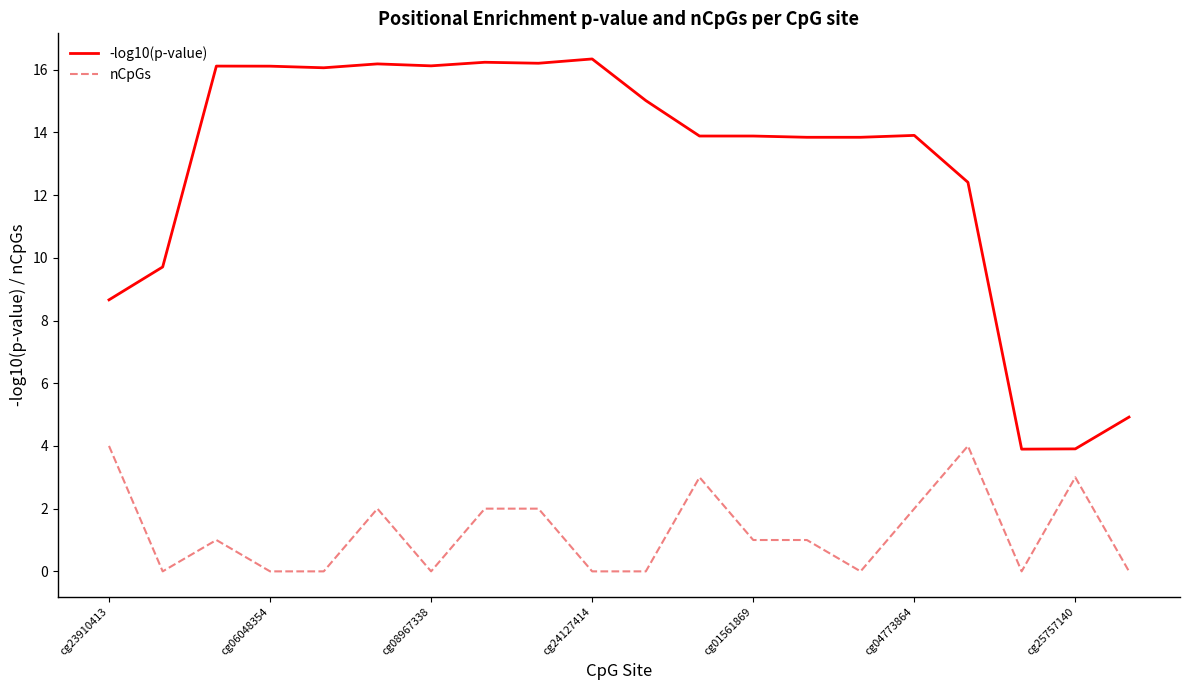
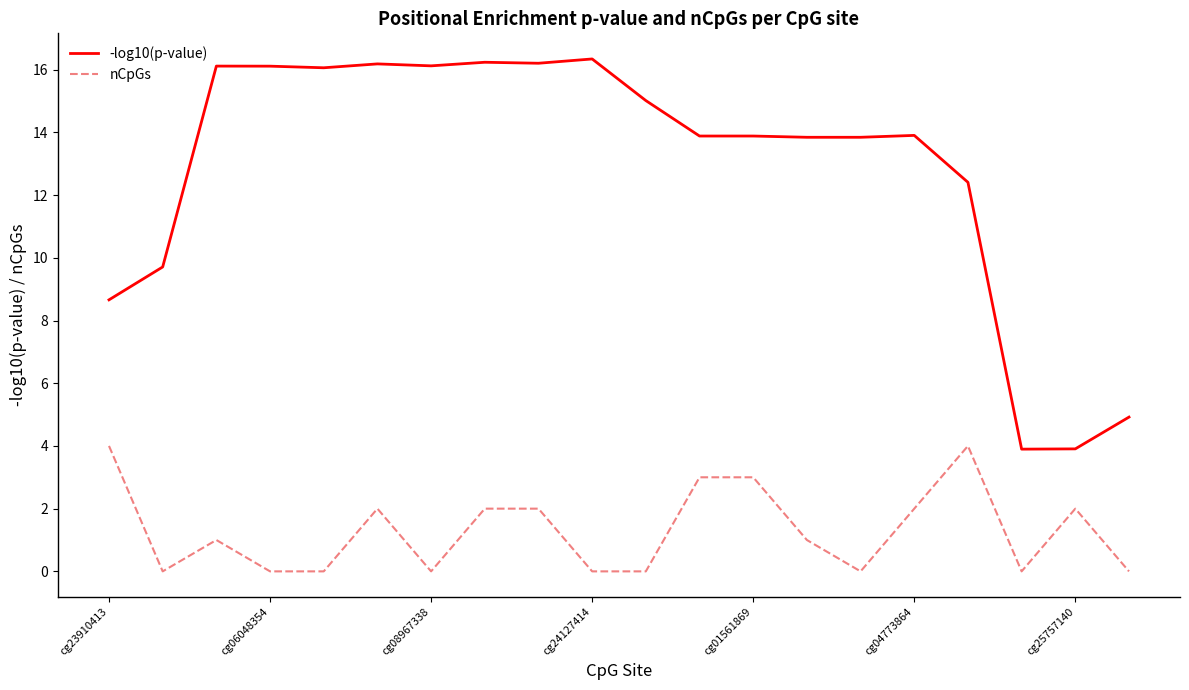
  {
    "-log10(p-value)": {
      "cg23910413": 8.7,
      "cg06048354": 16.1,
      "cg08967338": 16.1,
      "cg24127414": 16.3,
      "cg01561869": 13.9,
      "cg04773864": 13.9,
      "cg25757140": 3.9
    },
    "nCpGs": {
      "cg23910413": 4,
      "cg06048354": 0,
      "cg08967338": 0,
      "cg24127414": 0,
-     "cg01561869": 1,
+     "cg01561869": 3,
      "cg04773864": 2,
-     "cg25757140": 3
+     "cg25757140": 2
    }
  }
